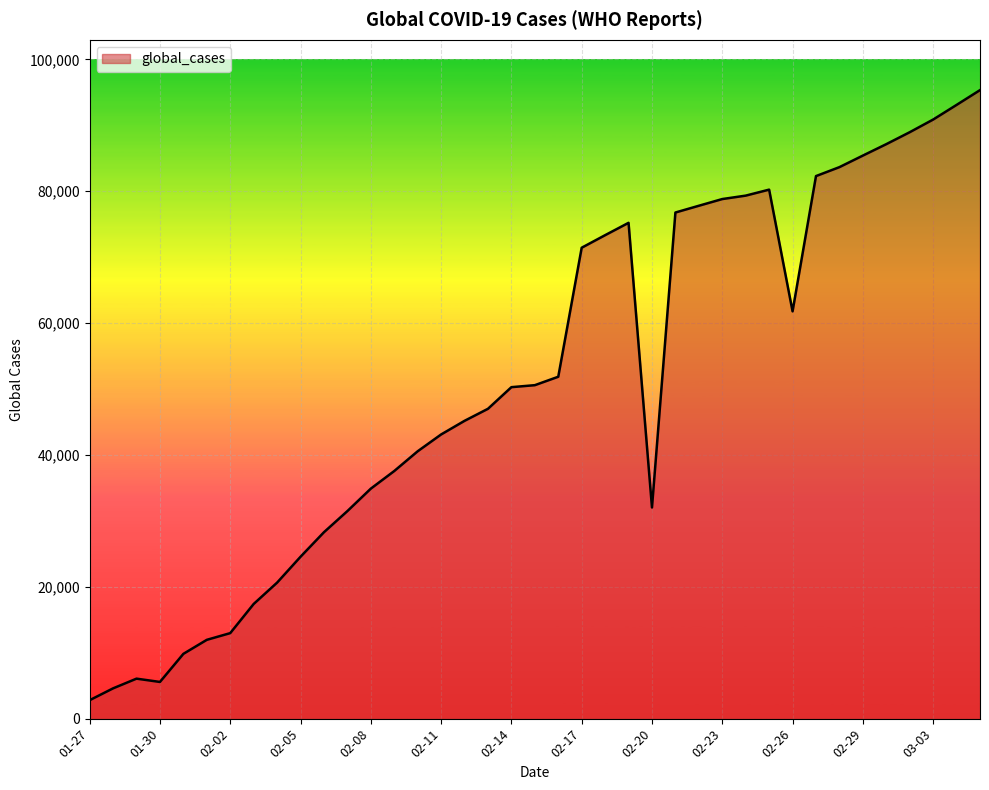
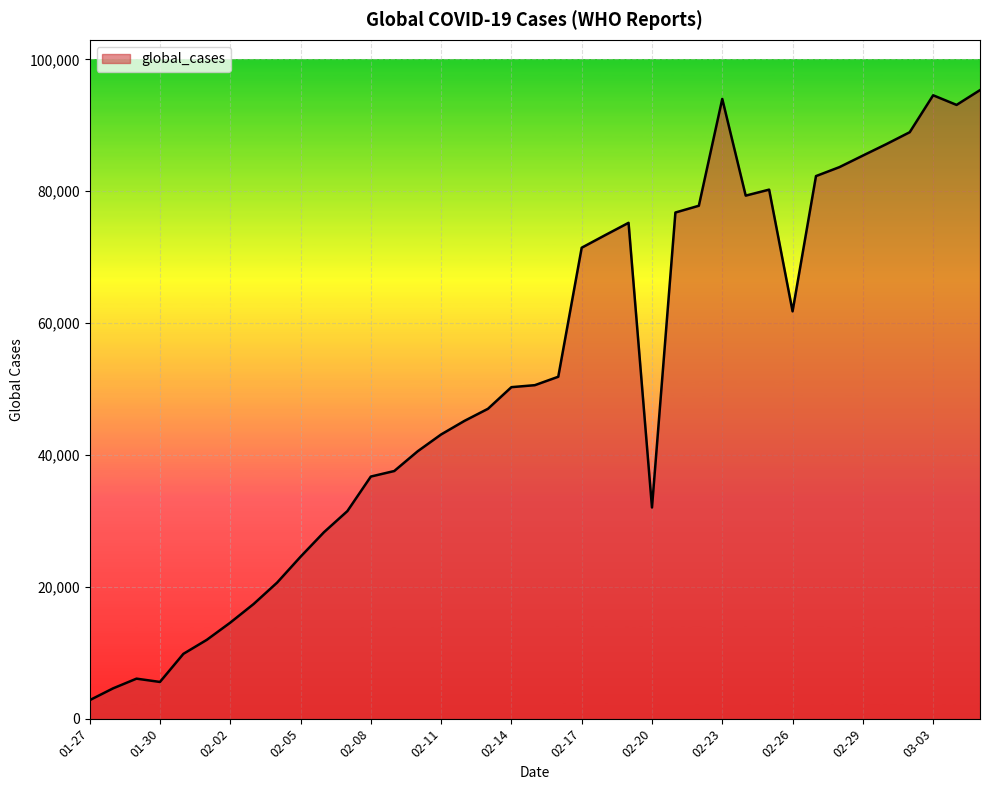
  {
    "01-27": "3,000",
    "01-30": "6,000",
-   "02-02": "13,000",
+   "02-02": "15,000",
    "02-05": "25,000",
-   "02-08": "35,000",
+   "02-08": "37,000",
    "02-11": "43,000",
    "02-14": "50,000",
    "02-17": "71,000",
    "02-20": "32,000",
-   "02-23": "79,000",
+   "02-23": "94,000",
    "02-26": "62,000",
    "02-29": "85,000",
-   "03-03": "91,000"
+   "03-03": "95,000"
  }
